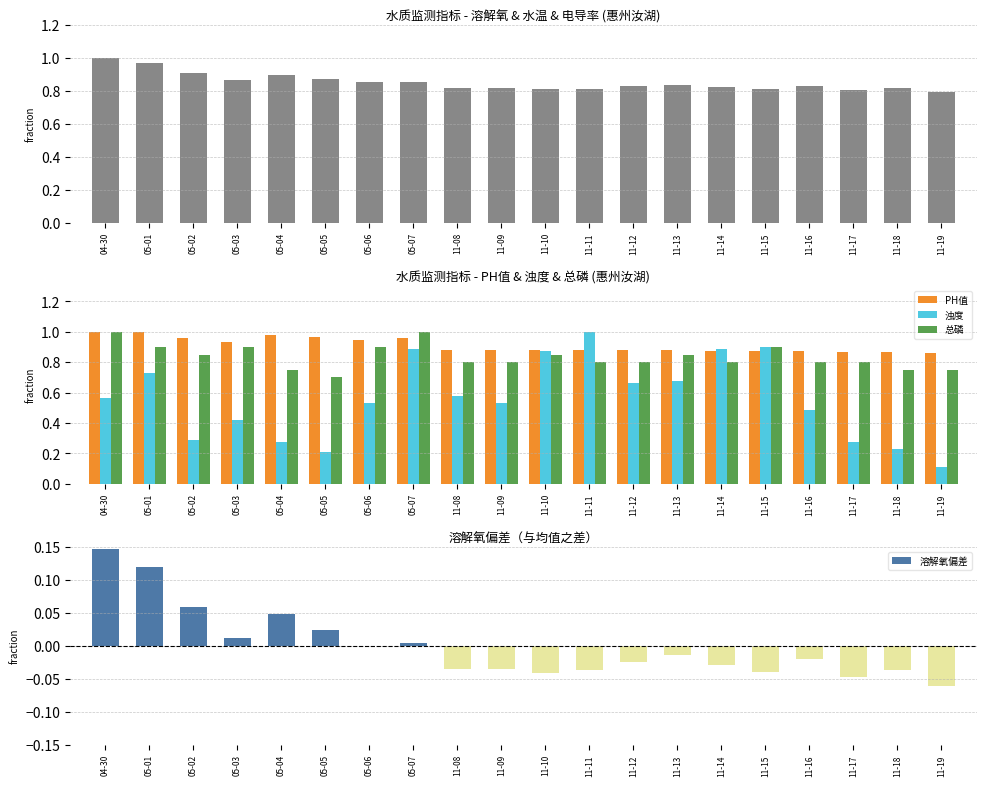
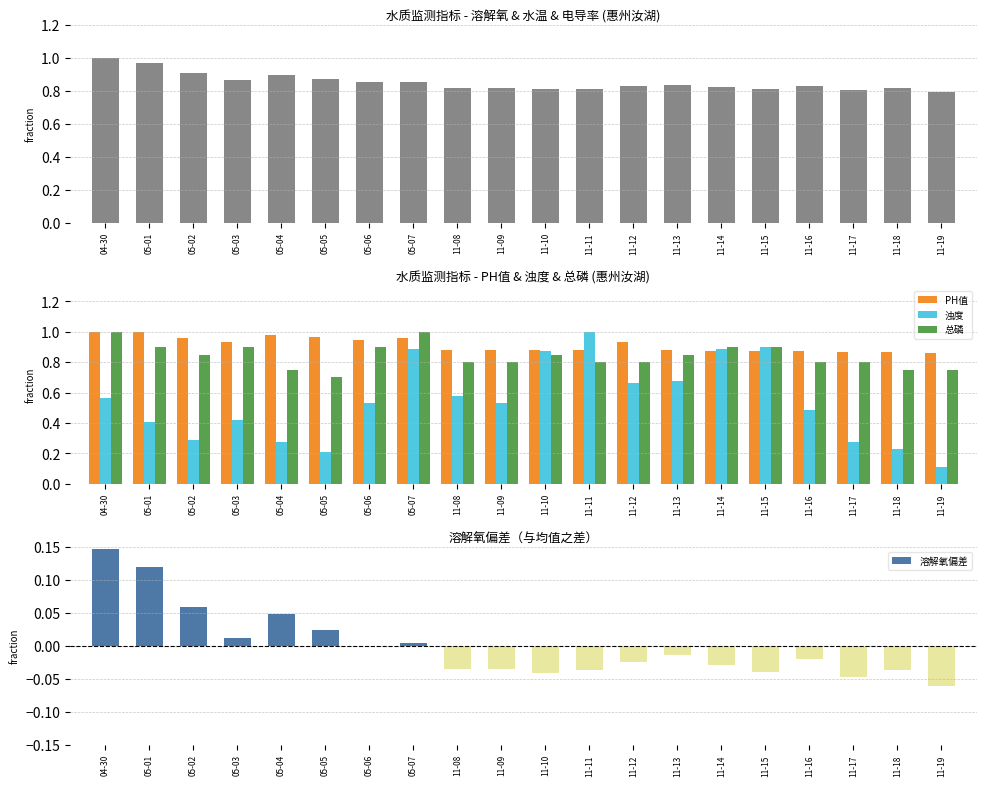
  {
    "水质监测指标 - PH值 & 浊度 & 总磷 (惠州汝湖)": {
      "PH值": {
        "04-30": 1.00,
        "05-01": 1.00,
        "05-02": 0.96,
        "05-03": 0.93,
        "05-04": 0.98,
        "05-05": 0.97,
        "05-06": 0.94,
        "05-07": 0.96,
        "11-08": 0.88,
        "11-09": 0.88,
        "11-10": 0.88,
        "11-11": 0.88,
-       "11-12": 0.88,
+       "11-12": 0.94,
        "11-13": 0.88,
        "11-14": 0.87,
        "11-15": 0.88,
        "11-16": 0.88,
        "11-17": 0.87,
        "11-18": 0.87,
        "11-19": 0.86
      },
      "浊度": {
        "04-30": 0.56,
-       "05-01": 0.73,
+       "05-01": 0.40,
        "05-02": 0.29,
        "05-03": 0.42,
        "05-04": 0.27,
        "05-05": 0.21,
        "05-06": 0.53,
        "05-07": 0.89,
        "11-08": 0.58,
        "11-09": 0.53,
        "11-10": 0.87,
        "11-11": 1.00,
        "11-12": 0.66,
        "11-13": 0.68,
        "11-14": 0.89,
        "11-15": 0.90,
        "11-16": 0.48,
        "11-17": 0.27,
        "11-18": 0.23,
        "11-19": 0.11
      },
      "总磷": {
        "04-30": 1.00,
        "05-01": 0.90,
        "05-02": 0.85,
        "05-03": 0.90,
        "05-04": 0.75,
        "05-05": 0.70,
        "05-06": 0.90,
        "05-07": 1.00,
        "11-08": 0.80,
        "11-09": 0.80,
        "11-10": 0.85,
        "11-11": 0.80,
        "11-12": 0.80,
        "11-13": 0.85,
-       "11-14": 0.80,
+       "11-14": 0.90,
        "11-15": 0.90,
        "11-16": 0.80,
        "11-17": 0.80,
        "11-18": 0.75,
        "11-19": 0.75
      }
    },
    "溶解氧偏差（与均值之差）": {
      "04-30": 0.15,
      "05-01": 0.12,
      "05-02": 0.06,
      "05-03": 0.01,
      "05-04": 0.05,
      "05-05": 0.02,
      "05-07": 0.00,
      "11-08": -0.04,
      "11-09": -0.04,
      "11-10": -0.04,
      "11-11": -0.04,
      "11-12": -0.02,
      "11-13": -0.01,
      "11-14": -0.03,
      "11-15": -0.04,
      "11-16": -0.02,
      "11-17": -0.05,
      "11-18": -0.04,
      "11-19": -0.06
    }
  }
